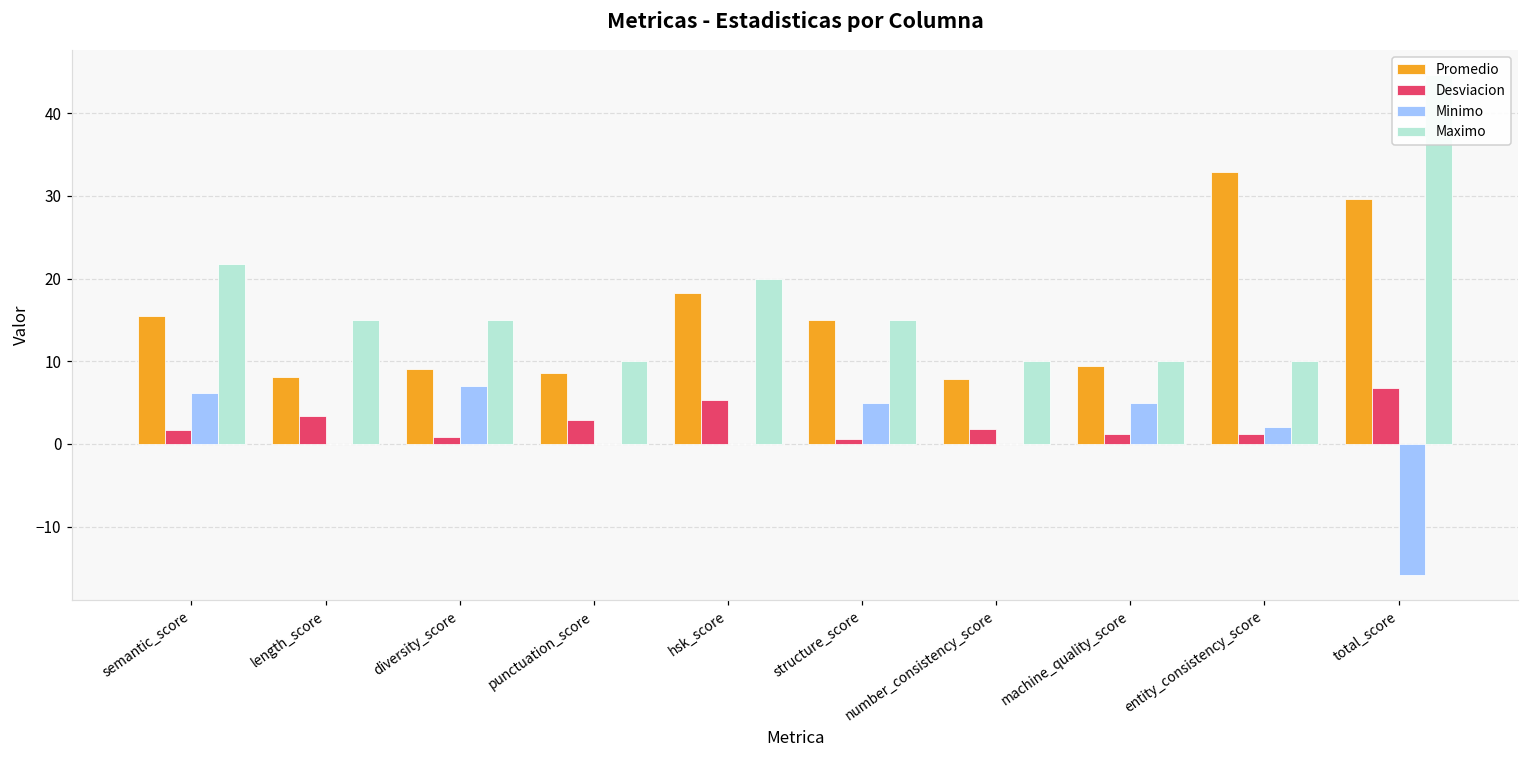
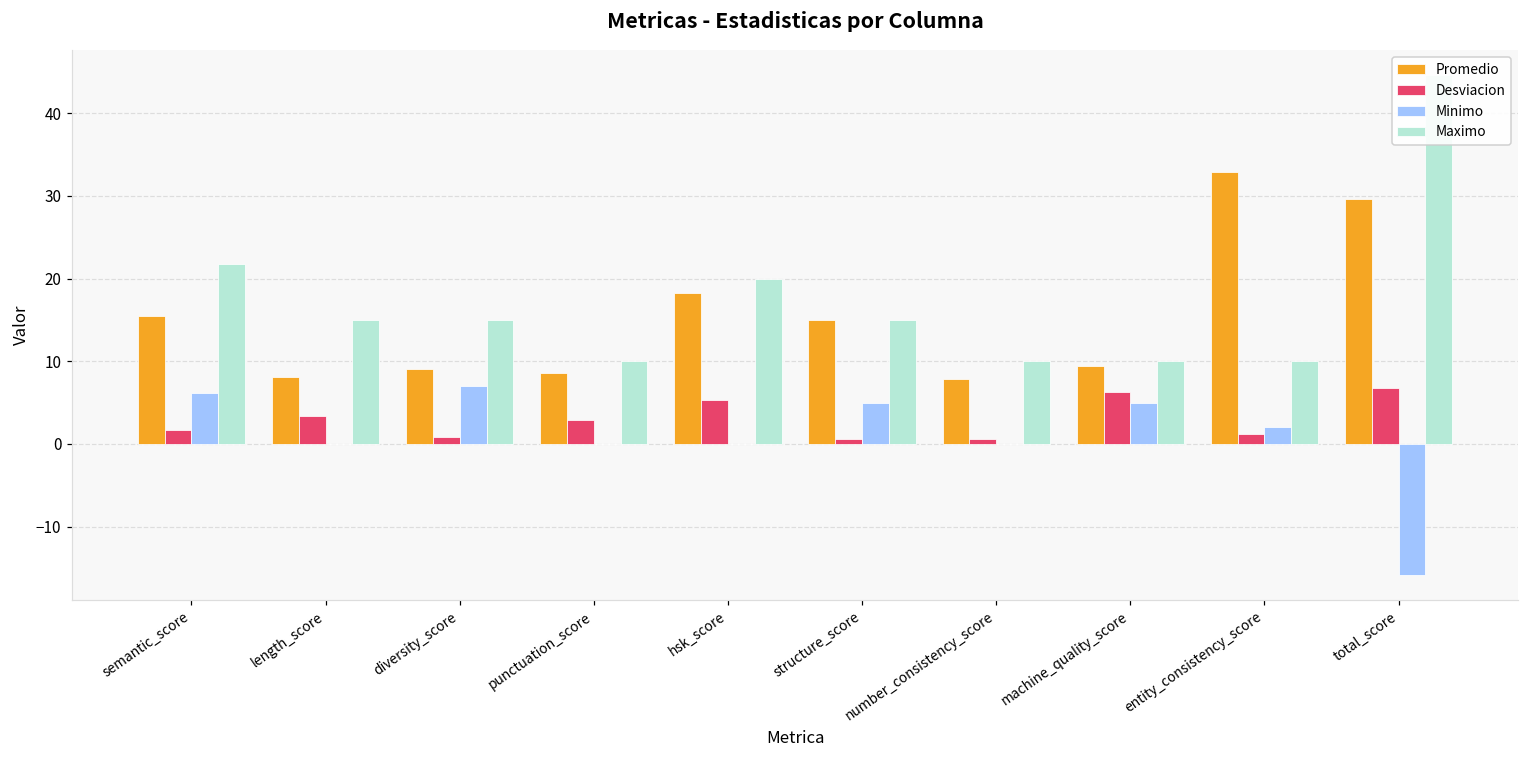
  {
    "Promedio": {
      "semantic_score": 15,
      "length_score": 8,
      "diversity_score": 9,
      "punctuation_score": 9,
      "hsk_score": 18,
      "structure_score": 15,
      "number_consistency_score": 8,
      "machine_quality_score": 9,
      "entity_consistency_score": 33,
      "total_score": 30
    },
    "Desviacion": {
      "semantic_score": 2,
      "length_score": 3,
      "diversity_score": 1,
      "punctuation_score": 3,
      "hsk_score": 5,
      "structure_score": 1,
-     "number_consistency_score": 2,
-     "machine_quality_score": 1,
+     "number_consistency_score": 1,
+     "machine_quality_score": 6,
      "entity_consistency_score": 1,
      "total_score": 7
    }
  }
